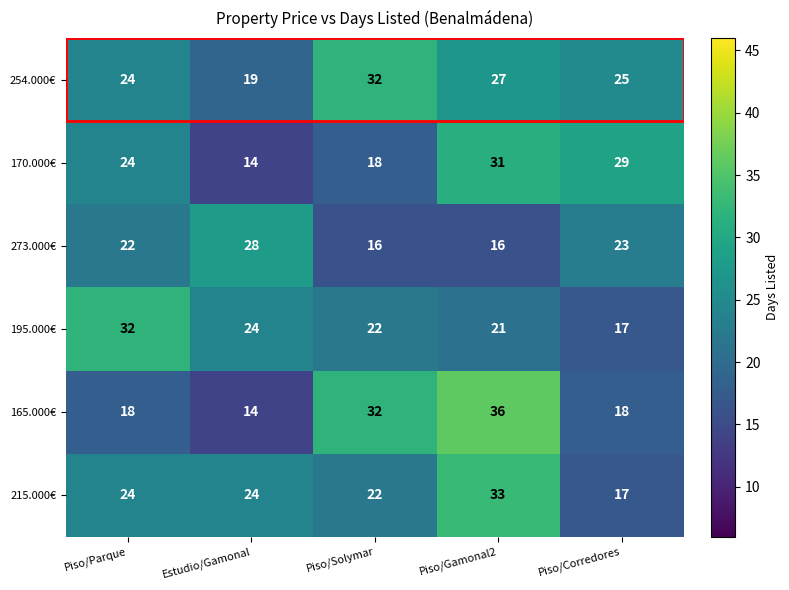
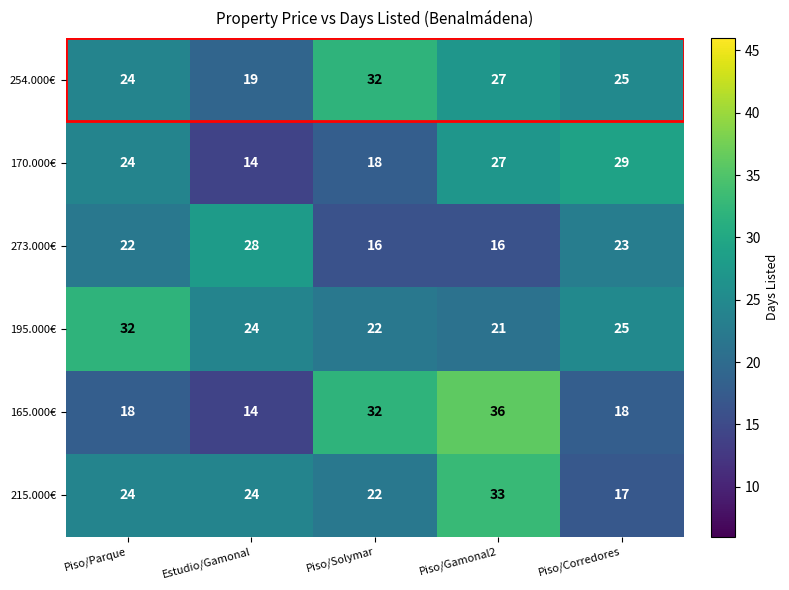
  {
    "254.000€": {
      "Piso/Parque": 24,
      "Estudio/Gamonal": 19,
      "Piso/Solymar": 32,
      "Piso/Gamonal2": 27,
      "Piso/Corredores": 25
    },
    "170.000€": {
      "Piso/Parque": 24,
      "Estudio/Gamonal": 14,
      "Piso/Solymar": 18,
-     "Piso/Gamonal2": 31,
+     "Piso/Gamonal2": 27,
      "Piso/Corredores": 29
    },
    "273.000€": {
      "Piso/Parque": 22,
      "Estudio/Gamonal": 28,
      "Piso/Solymar": 16,
      "Piso/Gamonal2": 16,
      "Piso/Corredores": 23
    },
    "195.000€": {
      "Piso/Parque": 32,
      "Estudio/Gamonal": 24,
      "Piso/Solymar": 22,
      "Piso/Gamonal2": 21,
-     "Piso/Corredores": 17
+     "Piso/Corredores": 25
    },
    "165.000€": {
      "Piso/Parque": 18,
      "Estudio/Gamonal": 14,
      "Piso/Solymar": 32,
      "Piso/Gamonal2": 36,
      "Piso/Corredores": 18
    },
    "215.000€": {
      "Piso/Parque": 24,
      "Estudio/Gamonal": 24,
      "Piso/Solymar": 22,
      "Piso/Gamonal2": 33,
      "Piso/Corredores": 17
    }
  }
